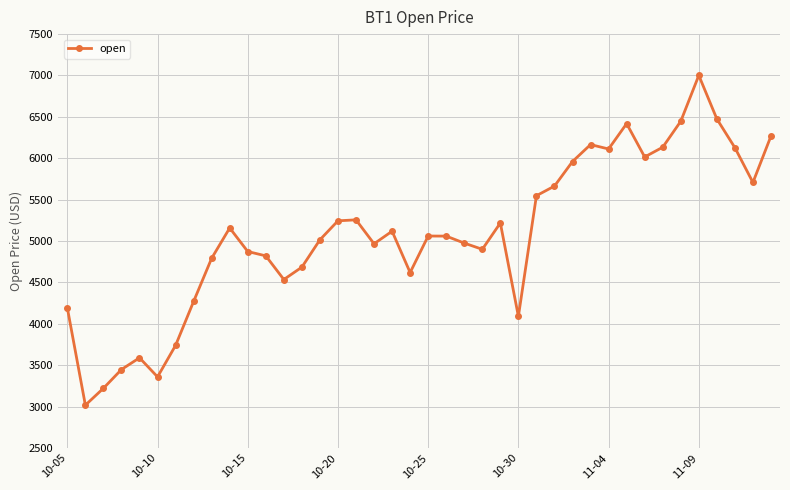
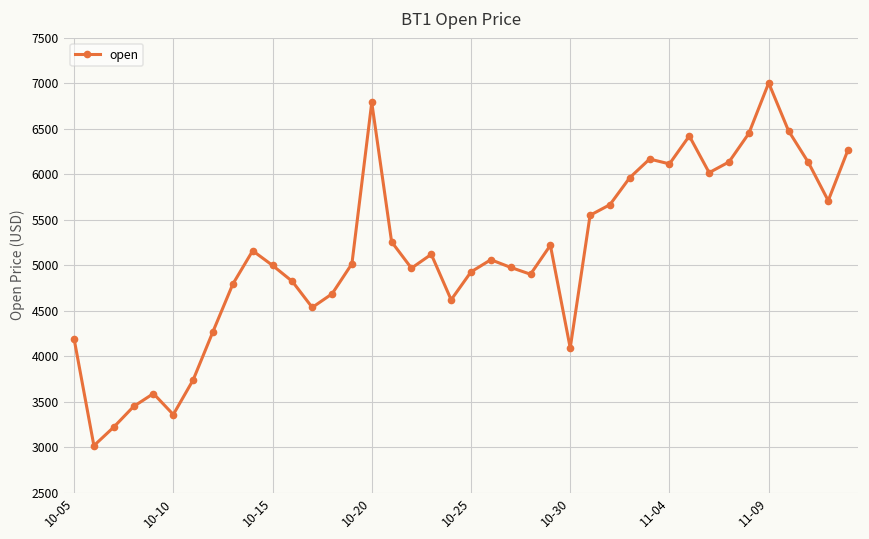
  {
    "10-05": 4200,
    "10-10": 3400,
-   "10-15": 4900,
-   "10-20": 5200,
-   "10-25": 5100,
+   "10-15": 5000,
+   "10-20": 6800,
+   "10-25": 4900,
    "10-30": 4100,
    "11-04": 6100,
    "11-09": 7000
  }
